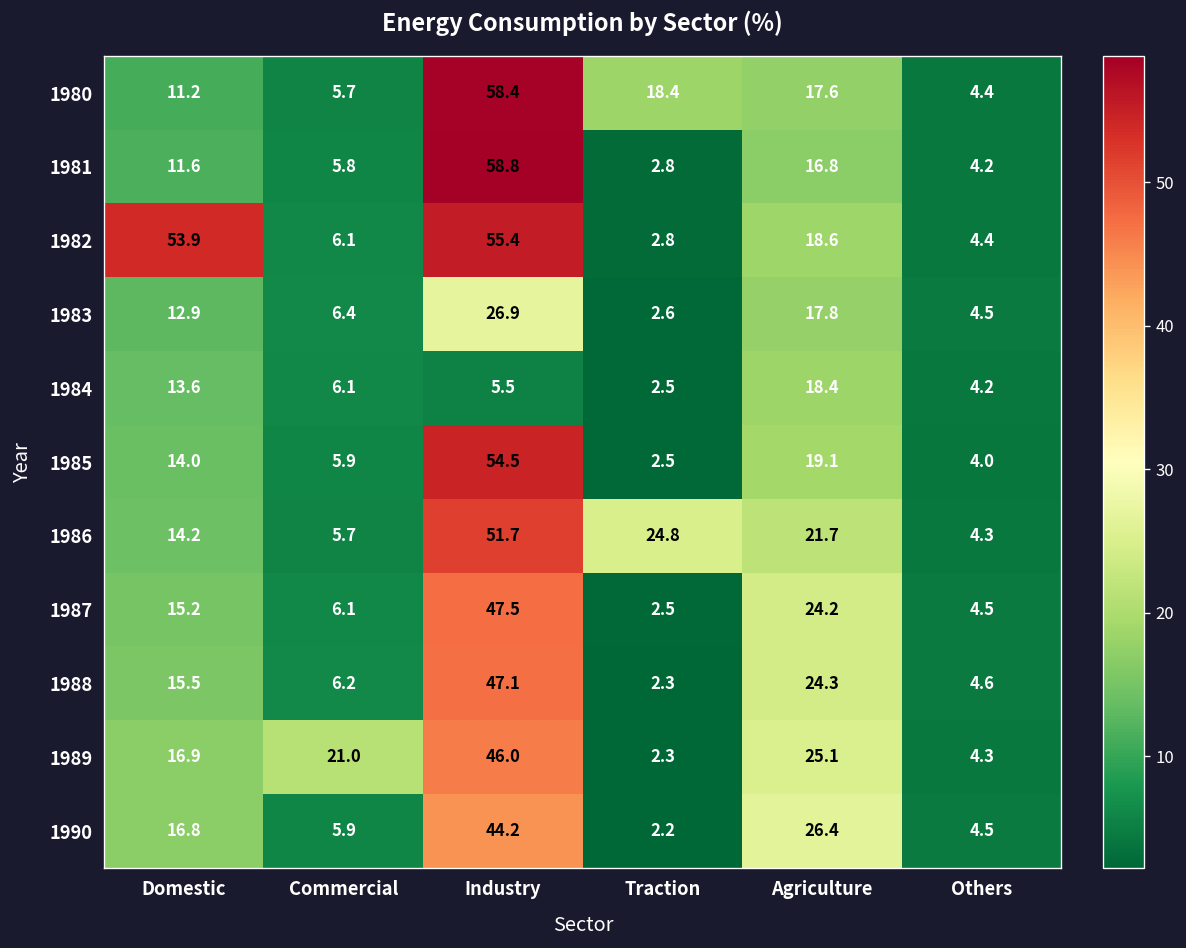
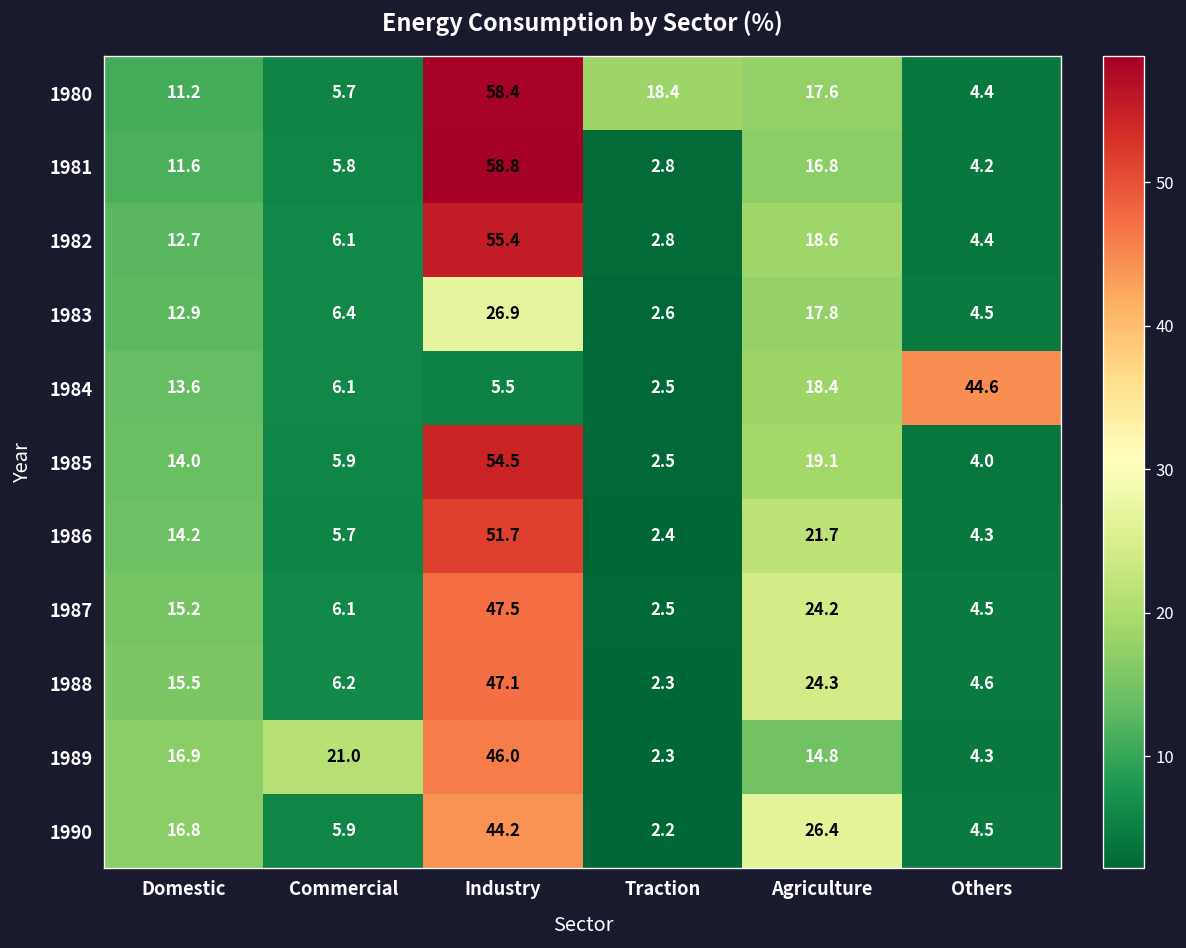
  {
    "1980": {
      "Domestic": 11.2,
      "Commercial": 5.7,
      "Industry": 58.4,
      "Traction": 18.4,
      "Agriculture": 17.6,
      "Others": 4.4
    },
    "1981": {
      "Domestic": 11.6,
      "Commercial": 5.8,
      "Industry": 58.8,
      "Traction": 2.8,
      "Agriculture": 16.8,
      "Others": 4.2
    },
    "1982": {
-     "Domestic": 53.9,
+     "Domestic": 12.7,
      "Commercial": 6.1,
      "Industry": 55.4,
      "Traction": 2.8,
      "Agriculture": 18.6,
      "Others": 4.4
    },
    "1983": {
      "Domestic": 12.9,
      "Commercial": 6.4,
      "Industry": 26.9,
      "Traction": 2.6,
      "Agriculture": 17.8,
      "Others": 4.5
    },
    "1984": {
      "Domestic": 13.6,
      "Commercial": 6.1,
      "Industry": 5.5,
      "Traction": 2.5,
      "Agriculture": 18.4,
-     "Others": 4.2
+     "Others": 44.6
    },
    "1985": {
      "Domestic": 14.0,
      "Commercial": 5.9,
      "Industry": 54.5,
      "Traction": 2.5,
      "Agriculture": 19.1,
      "Others": 4.0
    },
    "1986": {
      "Domestic": 14.2,
      "Commercial": 5.7,
      "Industry": 51.7,
-     "Traction": 24.8,
+     "Traction": 2.4,
      "Agriculture": 21.7,
      "Others": 4.3
    },
    "1987": {
      "Domestic": 15.2,
      "Commercial": 6.1,
      "Industry": 47.5,
      "Traction": 2.5,
      "Agriculture": 24.2,
      "Others": 4.5
    },
    "1988": {
      "Domestic": 15.5,
      "Commercial": 6.2,
      "Industry": 47.1,
      "Traction": 2.3,
      "Agriculture": 24.3,
      "Others": 4.6
    },
    "1989": {
      "Domestic": 16.9,
      "Commercial": 21.0,
      "Industry": 46.0,
      "Traction": 2.3,
-     "Agriculture": 25.1,
+     "Agriculture": 14.8,
      "Others": 4.3
    },
    "1990": {
      "Domestic": 16.8,
      "Commercial": 5.9,
      "Industry": 44.2,
      "Traction": 2.2,
      "Agriculture": 26.4,
      "Others": 4.5
    }
  }
